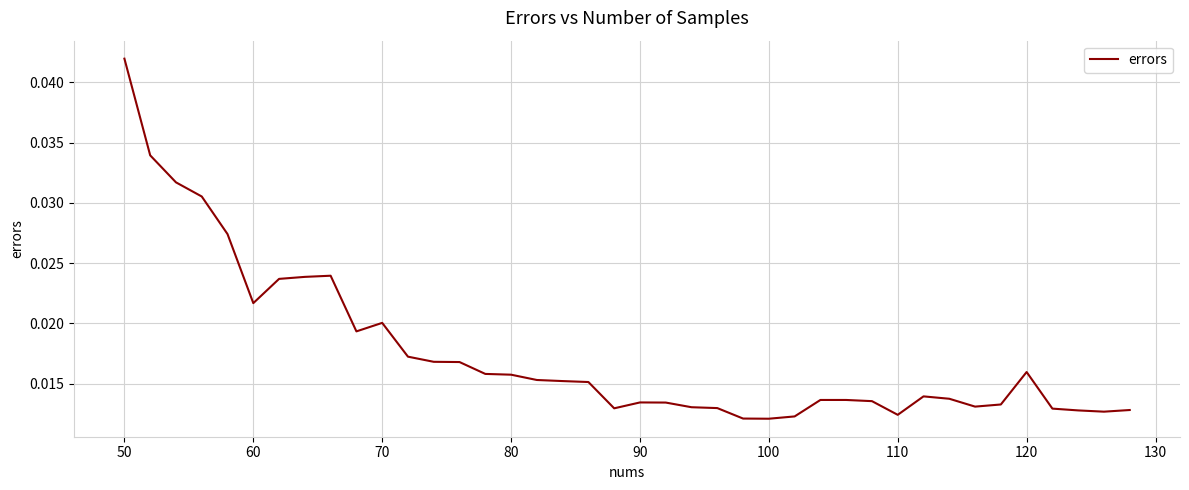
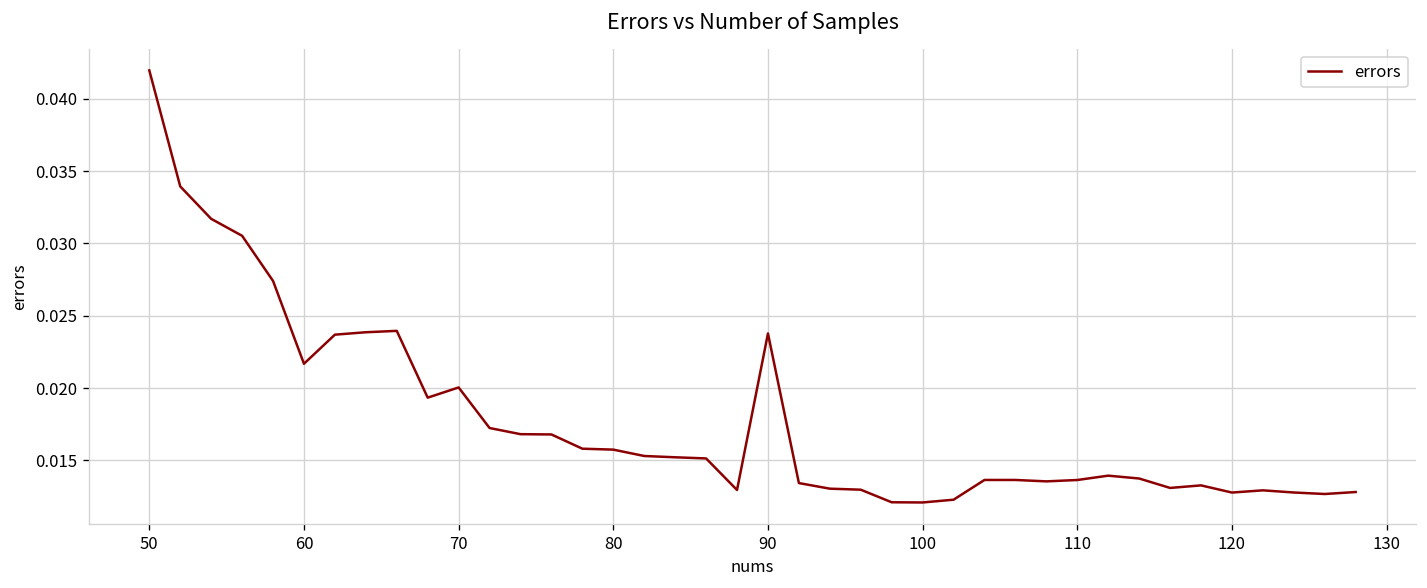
  {
    "50": 0.0420,
    "60": 0.0217,
    "70": 0.0200,
    "80": 0.0157,
-   "90": 0.0134,
+   "90": 0.0238,
    "100": 0.0121,
-   "110": 0.0124,
-   "120": 0.0160
+   "110": 0.0136,
+   "120": 0.0128
  }
